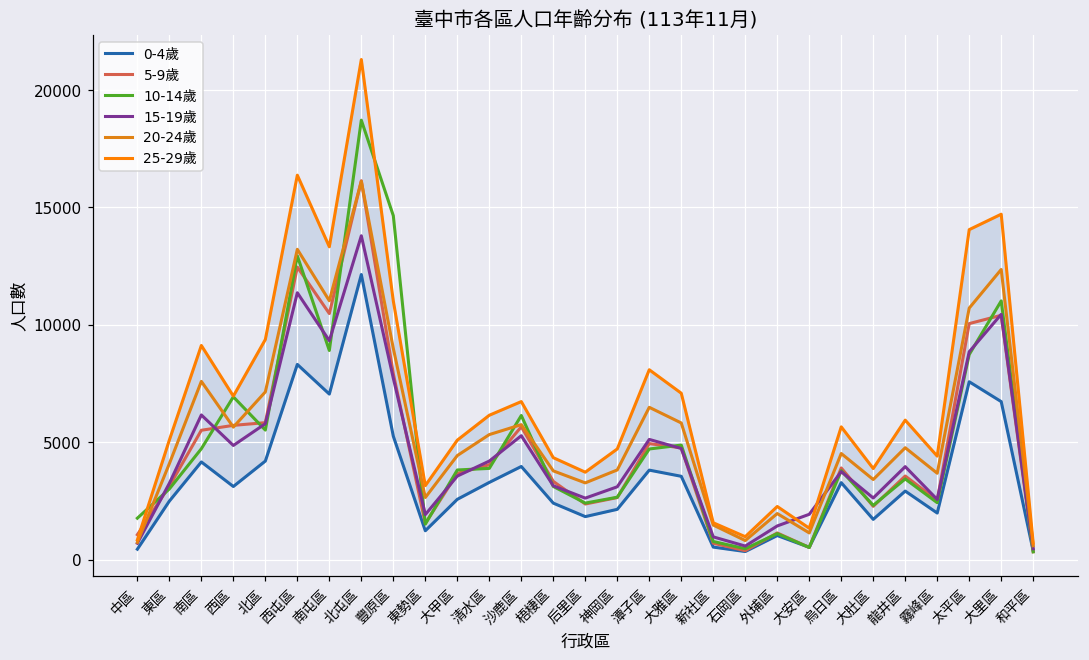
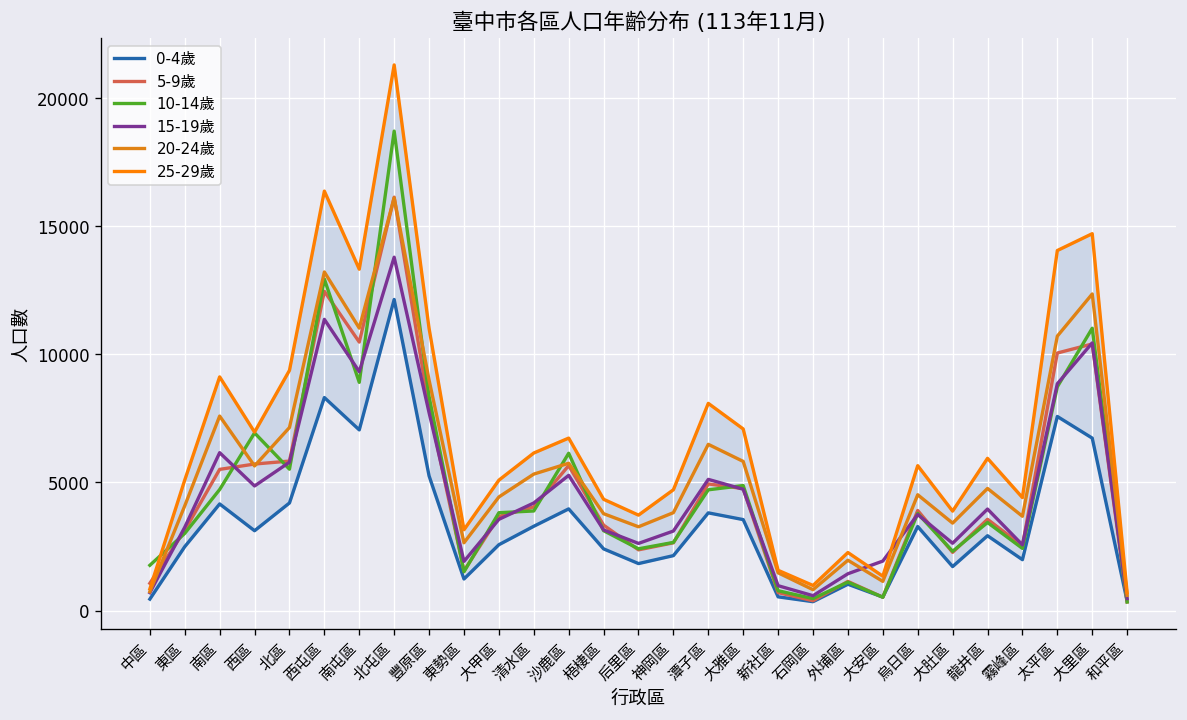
  {
    "0-4歲": {
      "中區": 400,
      "東區": 2500,
      "南區": 4200,
      "西區": 3100,
      "北區": 4200,
      "西屯區": 8300,
      "南屯區": 7000,
      "北屯區": 12100,
      "豐原區": 5300,
      "東勢區": 1200,
      "大甲區": 2600,
      "清水區": 3300,
      "沙鹿區": 4000,
      "梧棲區": 2400,
      "后里區": 1800,
      "神岡區": 2100,
      "潭子區": 3800,
      "大雅區": 3500,
      "新社區": 500,
      "烏日區": 3300,
      "大肚區": 1700,
      "龍井區": 2900,
      "霧峰區": 2000,
      "太平區": 7600,
      "大里區": 6700
    },
    "5-9歲": {
      "中區": 1100,
      "南區": 5500,
      "西屯區": 12500,
      "南屯區": 10500,
      "豐原區": 7900,
      "清水區": 4000,
      "梧棲區": 3300,
      "潭子區": 4900,
      "龍井區": 3600,
      "太平區": 10000
    },
    "10-14歲": {
      "中區": 1800,
      "南區": 4700,
      "北區": 5500,
      "西屯區": 12900,
      "南屯區": 8900,
      "北屯區": 18700,
-     "豐原區": 14600,
+     "豐原區": 8300,
      "大甲區": 3800,
      "清水區": 3900,
      "沙鹿區": 6100,
      "潭子區": 4700,
      "大雅區": 4900,
      "龍井區": 3400,
      "大里區": 11000
    },
    "15-19歲": {
      "東區": 3300,
      "南區": 6200,
      "西區": 4900,
      "西屯區": 11400,
      "南屯區": 9300,
      "北屯區": 13800,
      "豐原區": 7700,
      "東勢區": 1900,
      "清水區": 4200,
      "沙鹿區": 5300,
      "后里區": 2600,
      "神岡區": 3100,
      "潭子區": 5100,
      "新社區": 1000,
      "外埔區": 1400,
      "大安區": 1900,
      "大肚區": 2600,
      "龍井區": 4000
    }
  }
